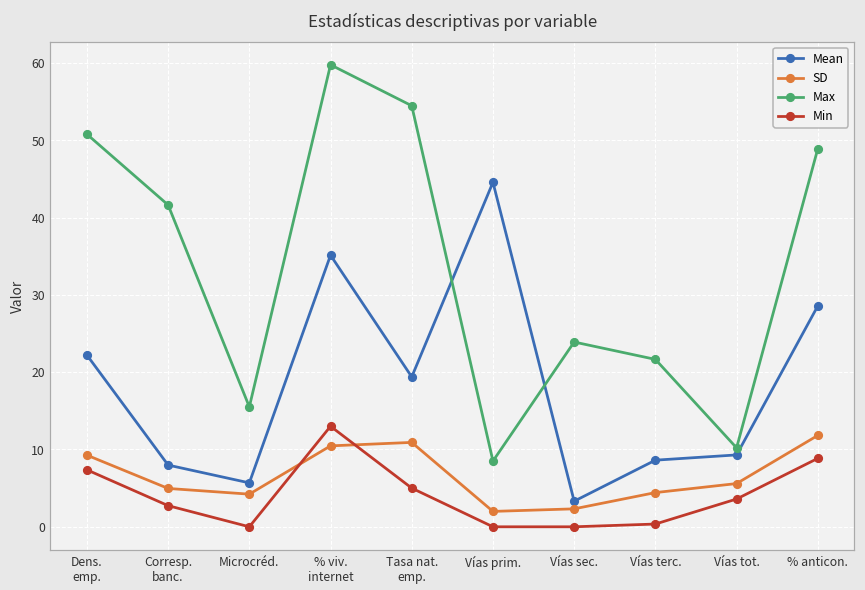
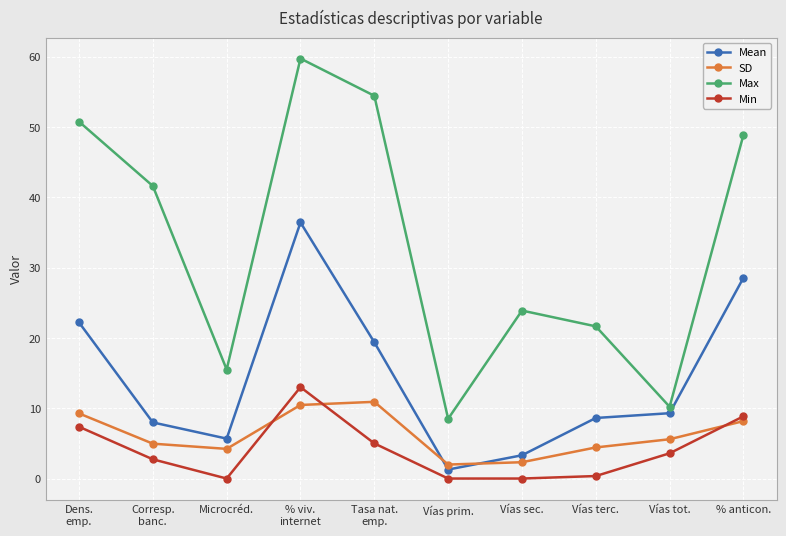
  {
    "Mean": {
      "Dens. emp.": 22,
      "Corresp. banc.": 8,
      "Microcréd.": 6,
-     "% viv. internet": 35,
+     "% viv. internet": 36,
      "Tasa nat. emp.": 19,
-     "Vías prim.": 45,
+     "Vías prim.": 1,
      "Vías sec.": 3,
      "Vías terc.": 9,
      "Vías tot.": 9,
      "% anticon.": 29
    },
    "SD": {
      "Dens. emp.": 9,
      "Corresp. banc.": 5,
      "Microcréd.": 4,
      "% viv. internet": 10,
      "Tasa nat. emp.": 11,
      "Vías prim.": 2,
      "Vías sec.": 2,
      "Vías terc.": 4,
      "Vías tot.": 6,
-     "% anticon.": 12
+     "% anticon.": 8
    },
    "Max": {
      "Dens. emp.": 51,
      "Corresp. banc.": 42,
      "Microcréd.": 16,
      "% viv. internet": 60,
      "Tasa nat. emp.": 54,
      "Vías prim.": 9,
      "Vías sec.": 24,
      "Vías terc.": 22,
      "Vías tot.": 10,
      "% anticon.": 49
    },
    "Min": {
      "Dens. emp.": 7,
      "Corresp. banc.": 3,
      "Microcréd.": 0,
      "% viv. internet": 13,
      "Tasa nat. emp.": 5,
      "Vías prim.": 0,
      "Vías sec.": 0,
      "Vías terc.": 0,
      "Vías tot.": 4,
      "% anticon.": 9
    }
  }
